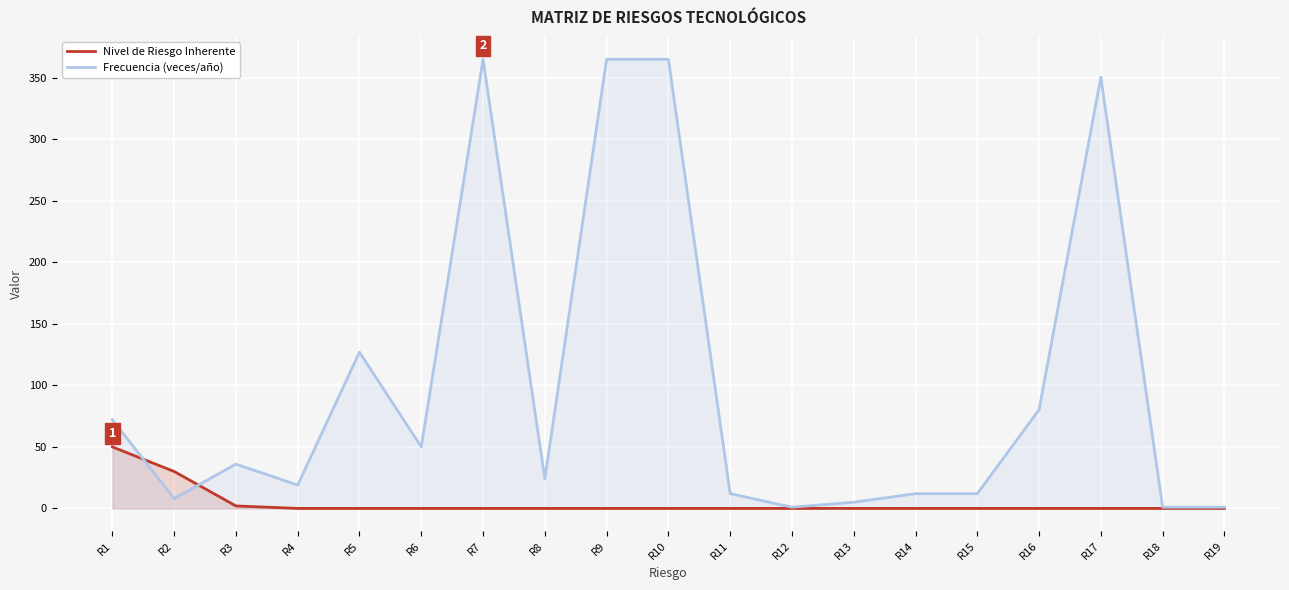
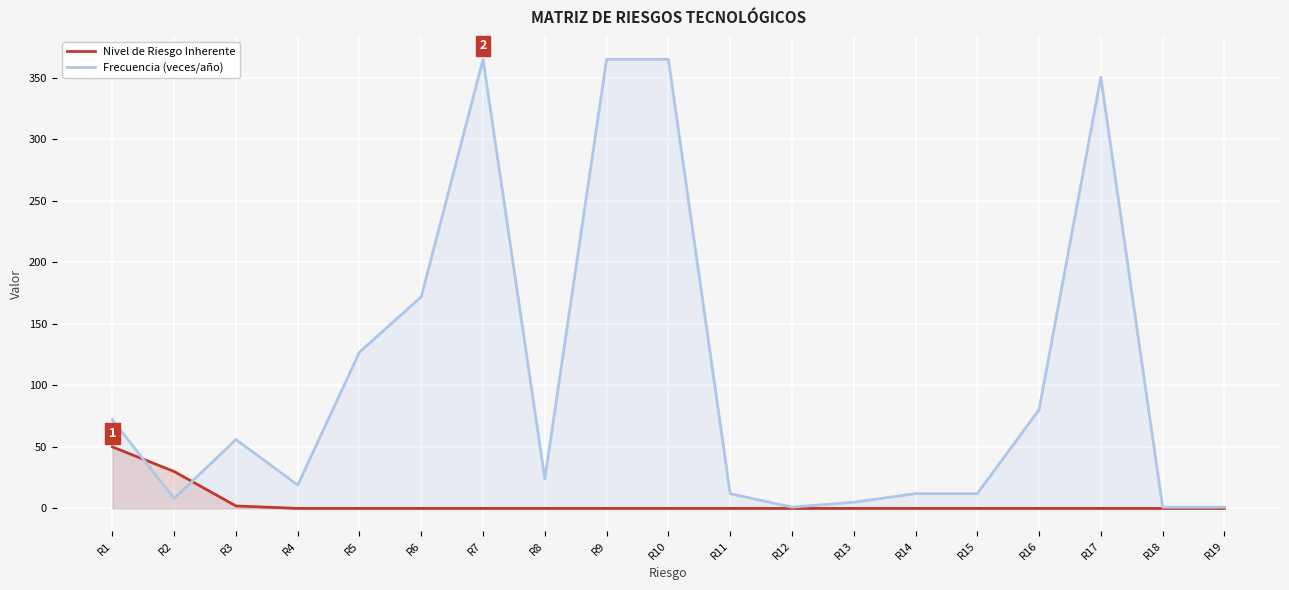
  {
    "Nivel de Riesgo Inherente": {
      "R2": 30,
      "R3": 2,
      "R4": 0,
      "R5": 0,
      "R6": 0,
      "R7": 0,
      "R8": 0,
      "R9": 0,
      "R10": 0,
      "R11": 0,
      "R13": 0,
      "R14": 0,
      "R15": 0,
      "R16": 0,
      "R17": 0
    },
    "Frecuencia (veces/año)": {
      "R1": 72,
      "R2": 8,
-     "R3": 36,
+     "R3": 56,
      "R4": 19,
      "R5": 127,
-     "R6": 50,
+     "R6": 172,
      "R8": 24,
      "R9": 365,
      "R10": 365,
      "R11": 12,
      "R13": 5,
      "R14": 12,
      "R15": 12,
      "R16": 80,
      "R17": 351
    }
  }
